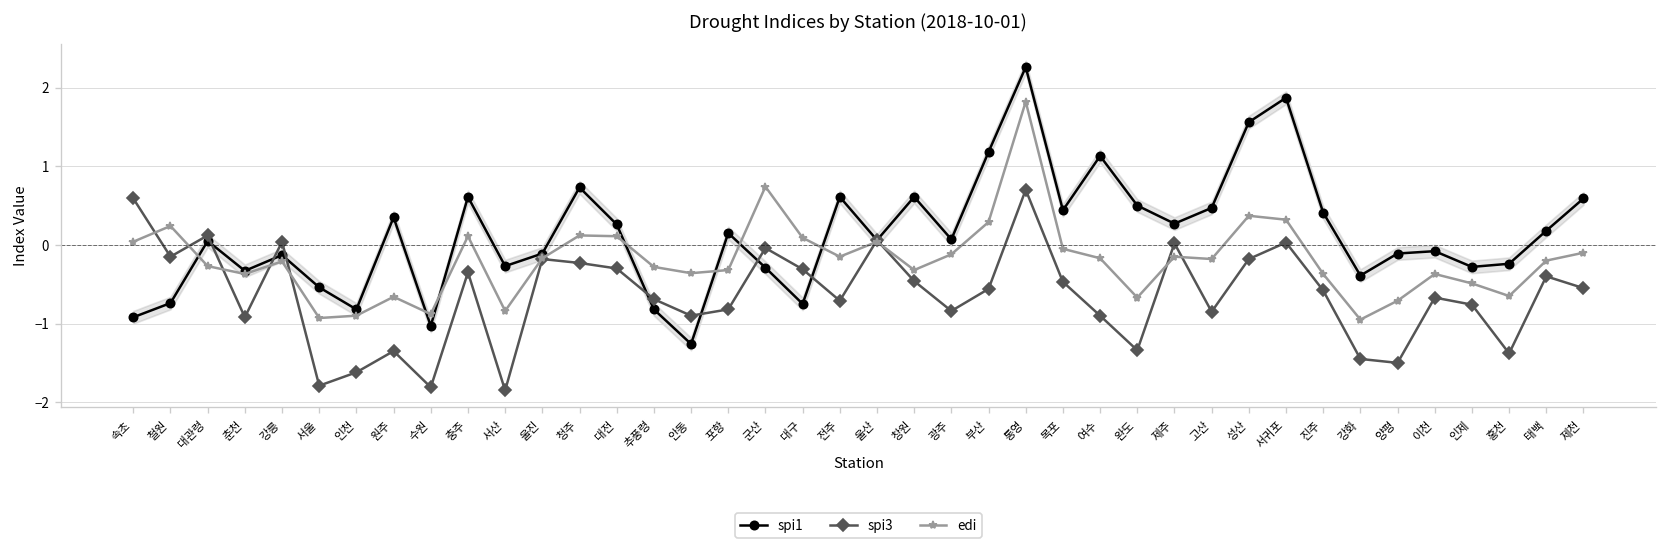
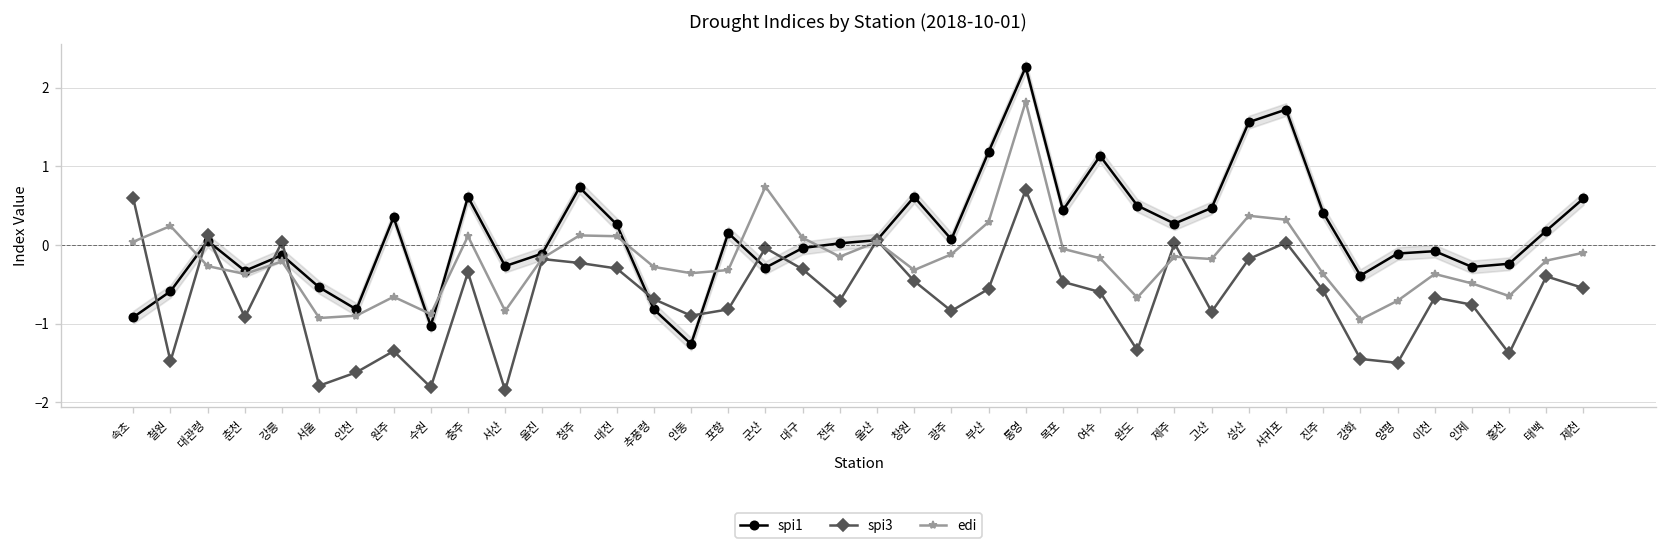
  {
    "spi1": {
      "속초": -0.9,
-     "철원": -0.7,
+     "철원": -0.6,
      "대관령": 0.1,
      "춘천": -0.3,
      "강릉": -0.1,
      "서울": -0.5,
      "인천": -0.8,
      "원주": 0.4,
      "수원": -1.0,
      "충주": 0.6,
      "서산": -0.3,
      "울진": -0.1,
      "청주": 0.7,
      "대전": 0.3,
      "추풍령": -0.8,
      "안동": -1.3,
      "포항": 0.2,
      "군산": -0.3,
-     "대구": -0.8,
-     "전주": 0.6,
+     "대구": 0.0,
+     "전주": 0.0,
      "창원": 0.6,
      "광주": 0.1,
      "부산": 1.2,
      "통영": 2.3,
      "목포": 0.4,
      "여수": 1.1,
      "완도": 0.5,
      "제주": 0.3,
      "고산": 0.5,
      "성산": 1.6,
-     "서귀포": 1.9,
+     "서귀포": 1.7,
      "진주": 0.4,
      "강화": -0.4,
      "양평": -0.1,
      "이천": -0.1,
      "인제": -0.3,
      "홍천": -0.2,
      "태백": 0.2,
      "제천": 0.6
    },
    "spi3": {
      "속초": 0.6,
-     "철원": -0.2,
+     "철원": -1.5,
      "춘천": -0.9,
      "강릉": 0.0,
      "서울": -1.8,
      "인천": -1.6,
      "원주": -1.4,
      "수원": -1.8,
      "충주": -0.4,
      "서산": -1.9,
      "청주": -0.2,
      "대전": -0.3,
      "추풍령": -0.7,
      "안동": -0.9,
      "포항": -0.8,
      "군산": 0.0,
      "대구": -0.3,
      "전주": -0.7,
      "창원": -0.5,
      "광주": -0.8,
      "부산": -0.6,
      "통영": 0.7,
      "목포": -0.5,
-     "여수": -0.9,
+     "여수": -0.6,
      "완도": -1.3,
      "제주": 0.0,
      "고산": -0.9,
      "성산": -0.2,
      "서귀포": 0.0,
      "진주": -0.6,
      "강화": -1.5,
      "양평": -1.5,
      "이천": -0.7,
      "인제": -0.8,
      "홍천": -1.4,
      "태백": -0.4,
      "제천": -0.6
    }
  }
